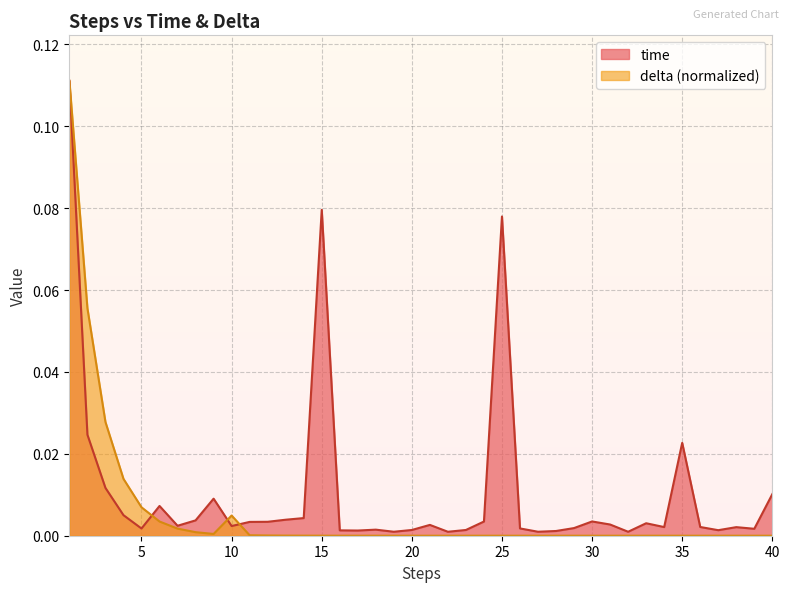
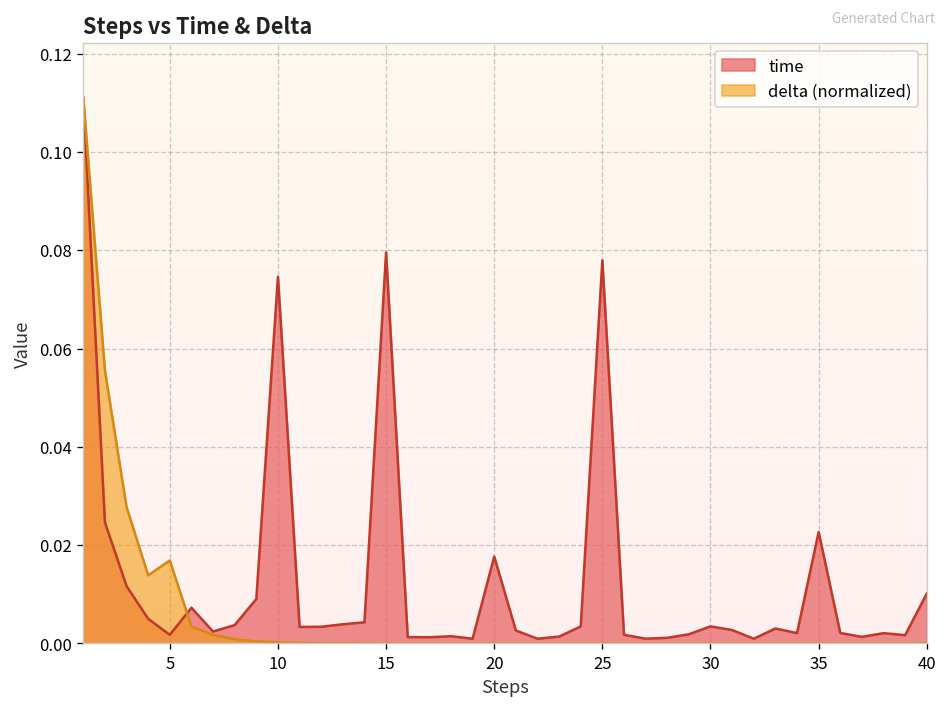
  {
    "time": {
      "5": 0.002,
-     "10": 0.002,
+     "10": 0.075,
      "15": 0.080,
-     "20": 0.001,
+     "20": 0.018,
      "25": 0.078,
      "30": 0.003,
      "35": 0.023,
      "40": 0.010
    },
    "delta (normalized)": {
-     "5": 0.007,
-     "10": 0.005,
+     "5": 0.017,
+     "10": 0.000,
      "15": 0.000,
      "20": 0.000,
      "25": 0.000,
      "30": 0.000,
      "35": 0.000,
      "40": 0.000
    }
  }
